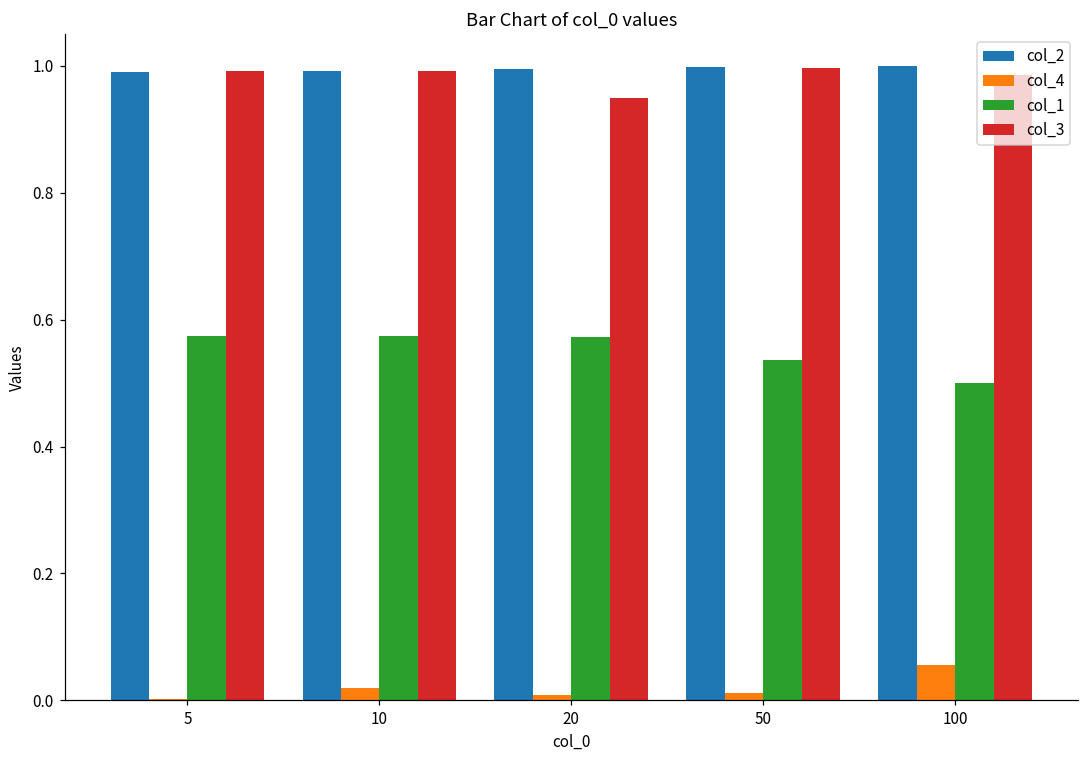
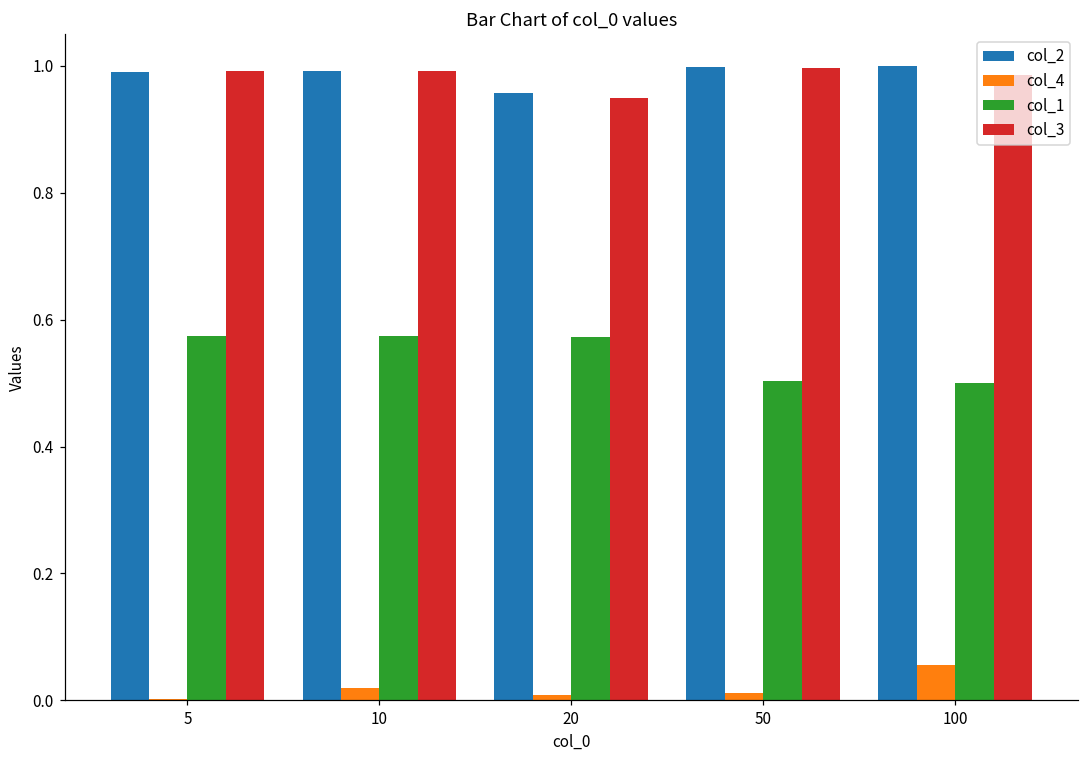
  {
    "col_2": {
      "5": 0.99,
      "10": 0.99,
-     "20": 0.99,
+     "20": 0.96,
      "50": 1.00,
      "100": 1.00
    },
    "col_4": {
      "10": 0.02,
      "20": 0.01,
      "50": 0.01,
      "100": 0.06
    },
    "col_1": {
      "5": 0.57,
      "10": 0.57,
      "20": 0.57,
-     "50": 0.54,
+     "50": 0.50,
      "100": 0.50
    },
    "col_3": {
      "5": 0.99,
      "10": 0.99,
      "20": 0.95,
      "50": 1.00
    }
  }
